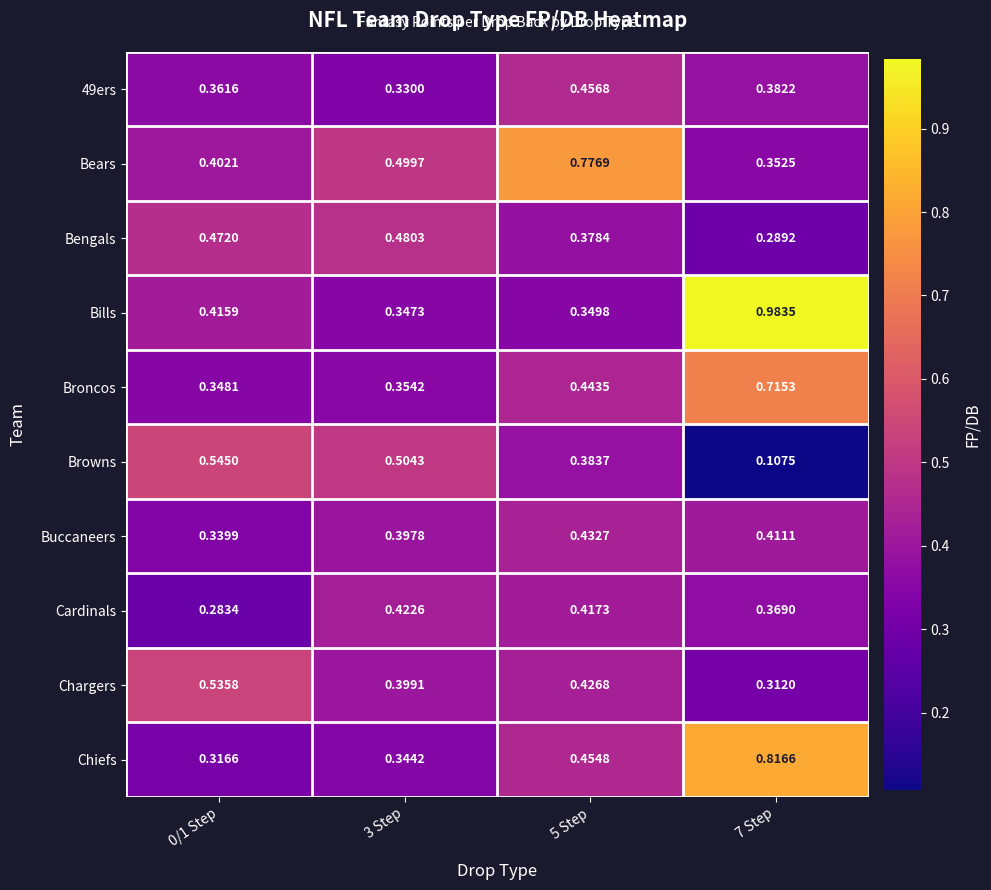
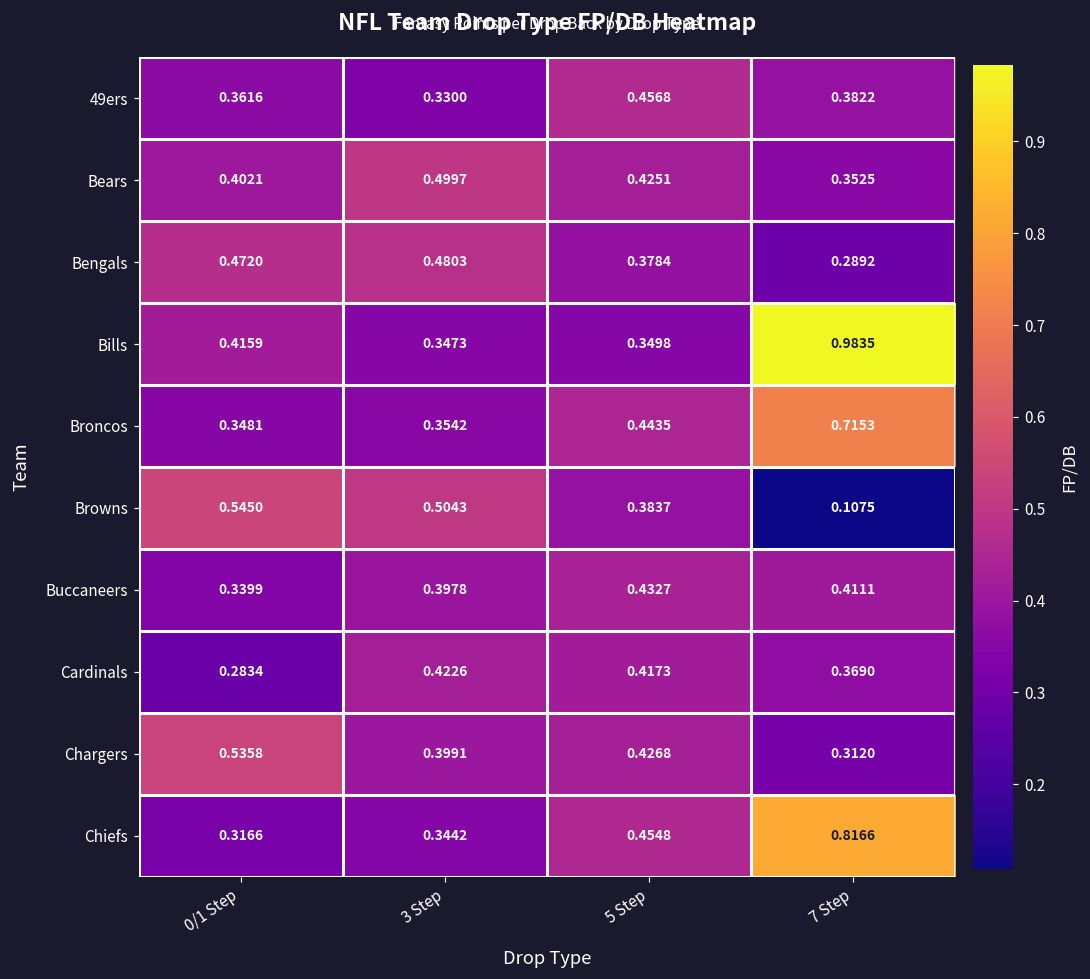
  {
    "49ers": {
      "0/1 Step": 0.3616,
      "3 Step": 0.3300,
      "5 Step": 0.4568,
      "7 Step": 0.3822
    },
    "Bears": {
      "0/1 Step": 0.4021,
      "3 Step": 0.4997,
-     "5 Step": 0.7769,
+     "5 Step": 0.4251,
      "7 Step": 0.3525
    },
    "Bengals": {
      "0/1 Step": 0.4720,
      "3 Step": 0.4803,
      "5 Step": 0.3784,
      "7 Step": 0.2892
    },
    "Bills": {
      "0/1 Step": 0.4159,
      "3 Step": 0.3473,
      "5 Step": 0.3498,
      "7 Step": 0.9835
    },
    "Broncos": {
      "0/1 Step": 0.3481,
      "3 Step": 0.3542,
      "5 Step": 0.4435,
      "7 Step": 0.7153
    },
    "Browns": {
      "0/1 Step": 0.5450,
      "3 Step": 0.5043,
      "5 Step": 0.3837,
      "7 Step": 0.1075
    },
    "Buccaneers": {
      "0/1 Step": 0.3399,
      "3 Step": 0.3978,
      "5 Step": 0.4327,
      "7 Step": 0.4111
    },
    "Cardinals": {
      "0/1 Step": 0.2834,
      "3 Step": 0.4226,
      "5 Step": 0.4173,
      "7 Step": 0.3690
    },
    "Chargers": {
      "0/1 Step": 0.5358,
      "3 Step": 0.3991,
      "5 Step": 0.4268,
      "7 Step": 0.3120
    },
    "Chiefs": {
      "0/1 Step": 0.3166,
      "3 Step": 0.3442,
      "5 Step": 0.4548,
      "7 Step": 0.8166
    }
  }
